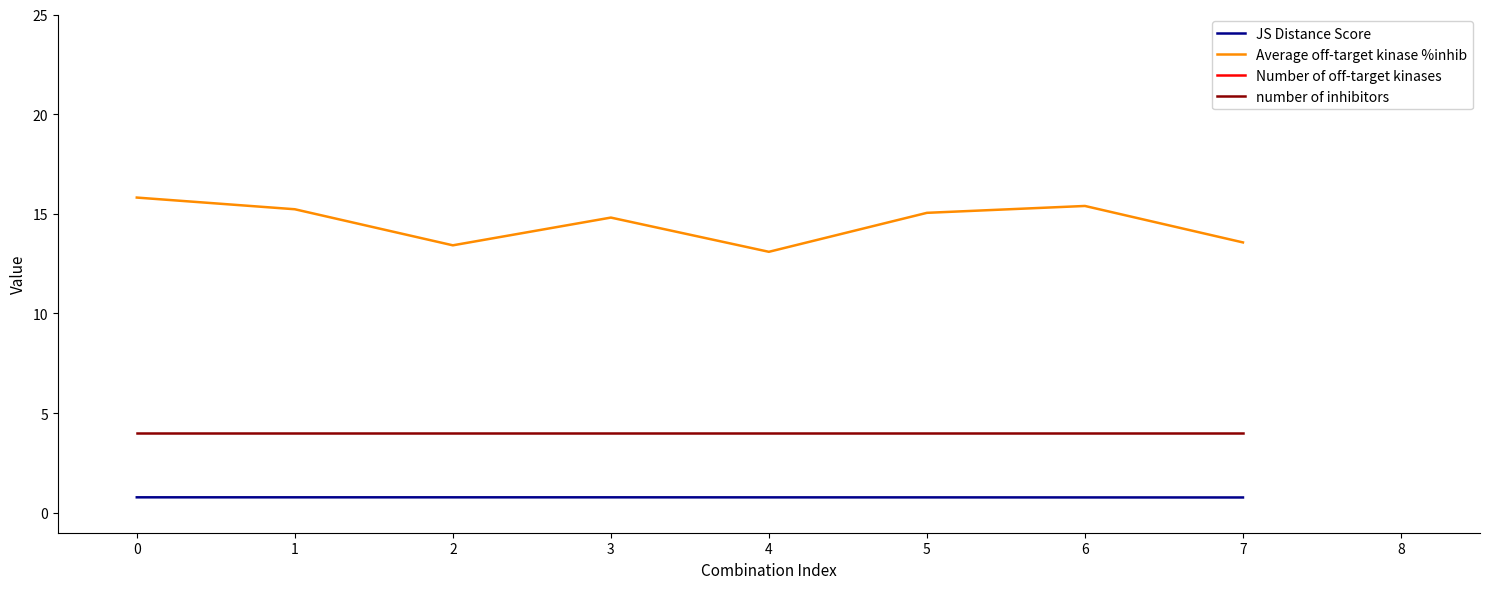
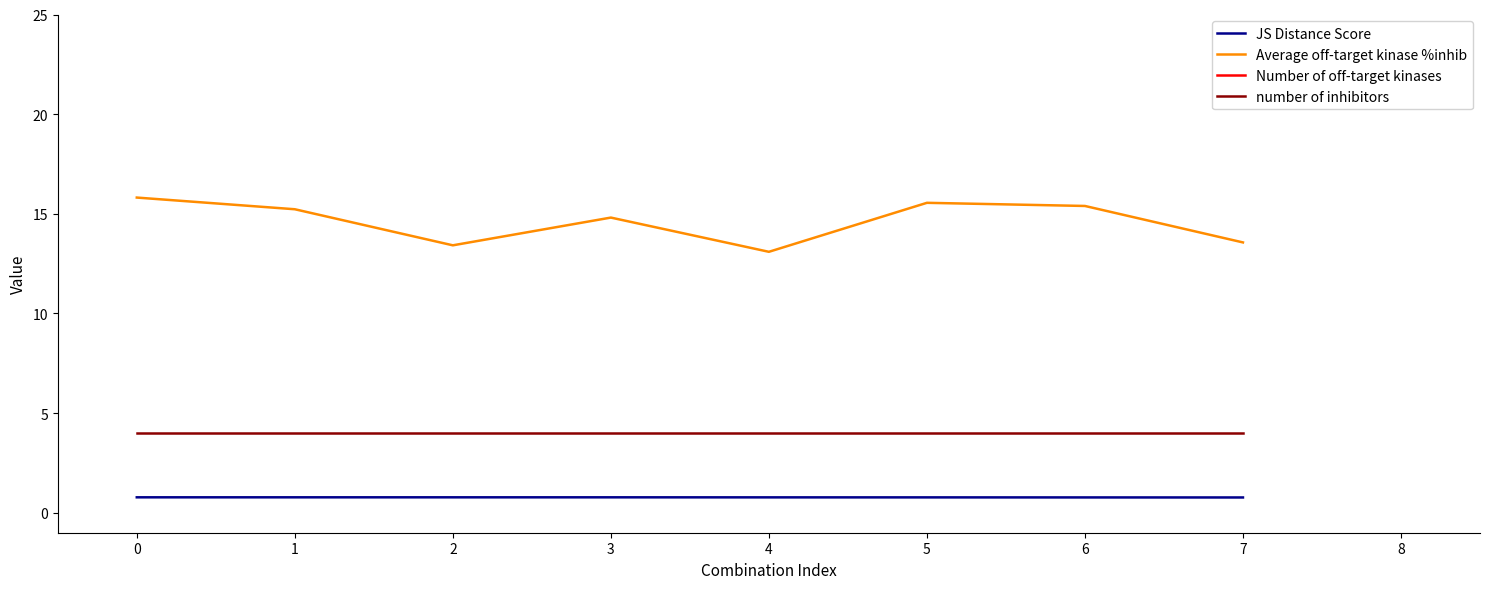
  {
    "JS Distance Score": {
      "0": 0.8,
      "1": 0.8,
      "2": 0.8,
      "3": 0.8,
      "4": 0.8,
      "5": 0.8,
      "6": 0.8,
      "7": 0.8
    },
    "Average off-target kinase %inhib": {
      "0": 15.8,
      "1": 15.2,
      "2": 13.4,
      "3": 14.8,
      "4": 13.1,
-     "5": 15.0,
+     "5": 15.6,
      "6": 15.4,
      "7": 13.6
    },
    "number of inhibitors": {
      "0": 4.0,
      "1": 4.0,
      "2": 4.0,
      "3": 4.0,
      "4": 4.0,
      "5": 4.0,
      "6": 4.0,
      "7": 4.0
    }
  }
